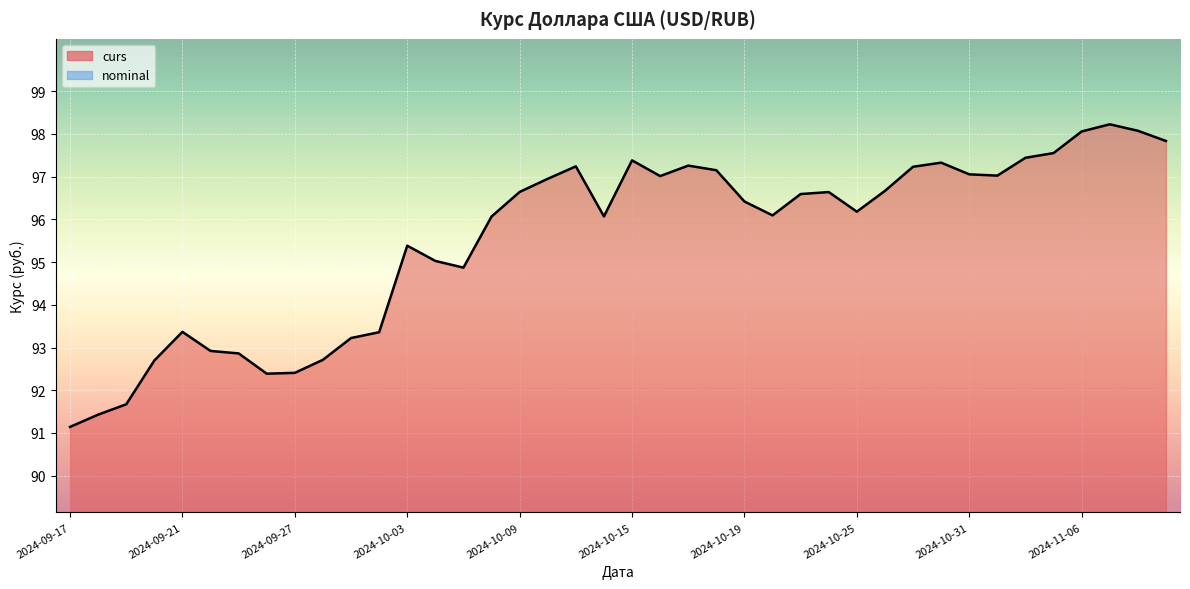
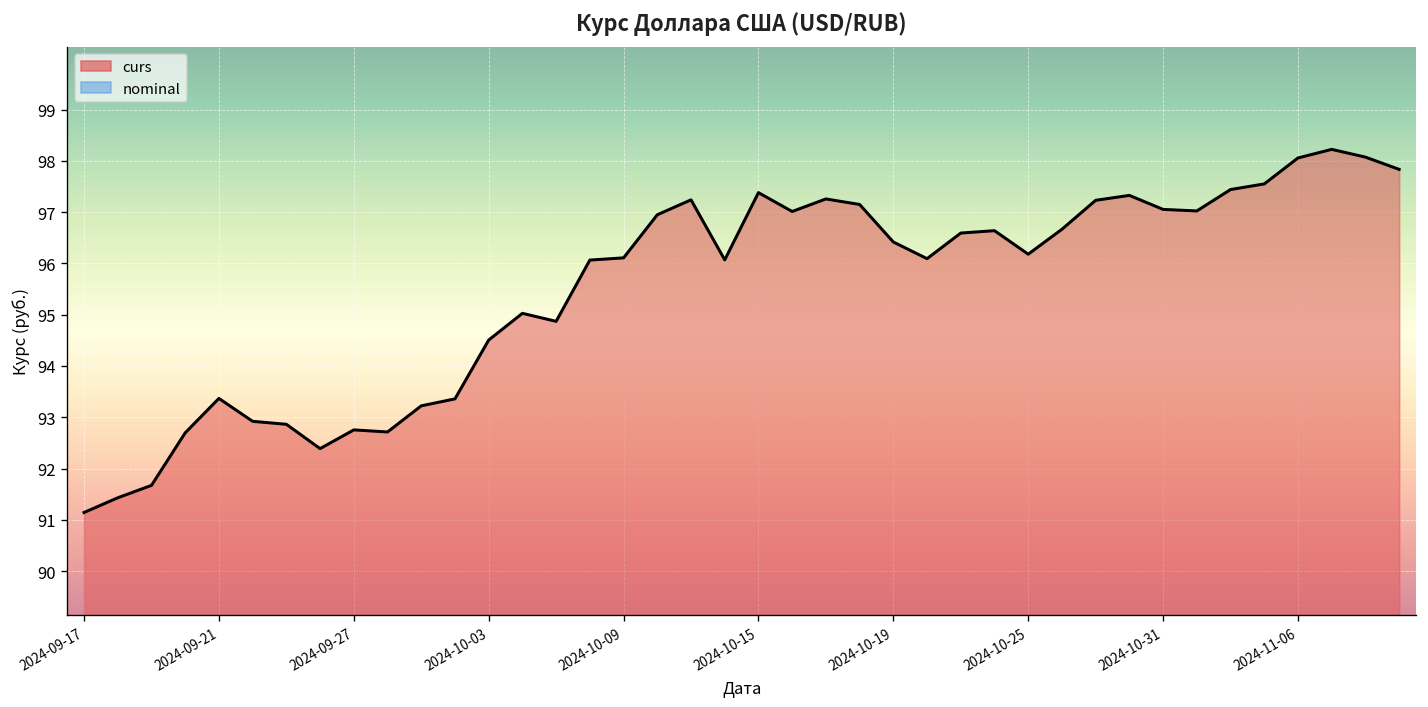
  {
    "curs": {
      "2024-09-17": 91.1,
      "2024-09-21": 93.4,
-     "2024-09-27": 92.4,
-     "2024-10-03": 95.4,
-     "2024-10-09": 96.6,
+     "2024-09-27": 92.8,
+     "2024-10-03": 94.5,
+     "2024-10-09": 96.1,
      "2024-10-15": 97.4,
      "2024-10-19": 96.4,
      "2024-10-25": 96.2,
      "2024-10-31": 97.1,
      "2024-11-06": 98.1
    }
  }
